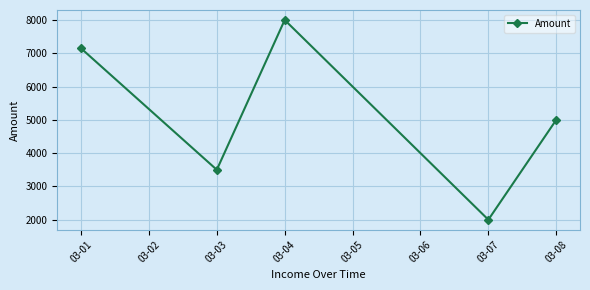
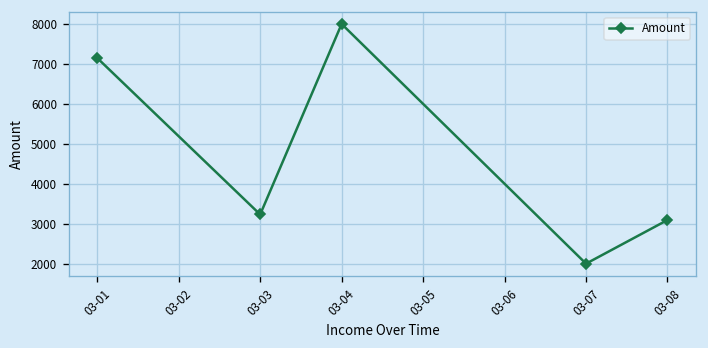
  {
    "03-01": 7100,
-   "03-03": 3500,
+   "03-03": 3200,
    "03-04": 8000,
    "03-07": 2000,
-   "03-08": 5000
+   "03-08": 3100
  }
